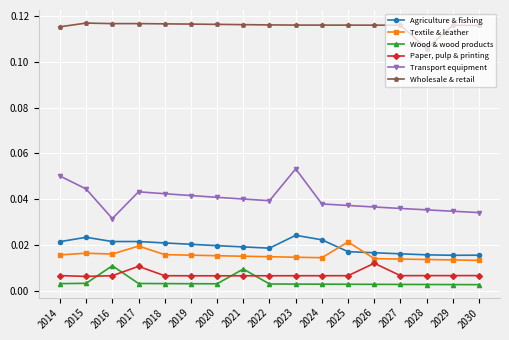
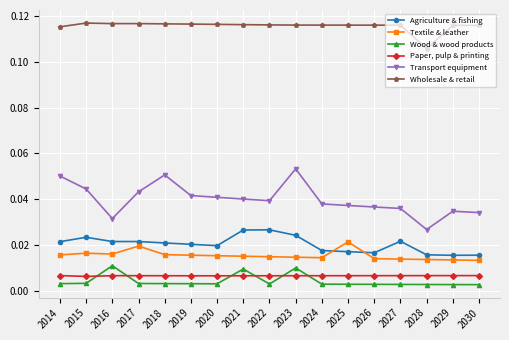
  {
    "Agriculture & fishing": {
      "2014": 0.021,
      "2015": 0.023,
      "2016": 0.021,
      "2017": 0.021,
      "2018": 0.021,
      "2019": 0.020,
      "2020": 0.020,
-     "2021": 0.019,
-     "2022": 0.019,
+     "2021": 0.027,
+     "2022": 0.027,
      "2023": 0.024,
-     "2024": 0.022,
+     "2024": 0.018,
      "2025": 0.017,
      "2026": 0.017,
-     "2027": 0.016,
+     "2027": 0.022,
      "2028": 0.016,
      "2029": 0.015,
      "2030": 0.016
    },
    "Textile & leather": {
      "2014": 0.016,
      "2015": 0.016,
      "2016": 0.016,
      "2017": 0.020,
      "2018": 0.016,
      "2019": 0.016,
      "2020": 0.015,
      "2021": 0.015,
      "2022": 0.015,
      "2023": 0.015,
      "2024": 0.014,
      "2025": 0.021,
      "2026": 0.014,
      "2027": 0.014,
      "2028": 0.014,
      "2029": 0.013,
      "2030": 0.013
    },
    "Wood & wood products": {
      "2014": 0.003,
      "2015": 0.003,
      "2016": 0.011,
      "2017": 0.003,
      "2018": 0.003,
      "2019": 0.003,
      "2020": 0.003,
      "2021": 0.009,
      "2022": 0.003,
-     "2023": 0.003,
+     "2023": 0.010,
      "2024": 0.003,
      "2025": 0.003,
      "2026": 0.003,
      "2027": 0.003,
      "2028": 0.003,
      "2029": 0.003,
      "2030": 0.003
    },
    "Paper, pulp & printing": {
      "2014": 0.007,
      "2015": 0.006,
      "2016": 0.007,
-     "2017": 0.011,
+     "2017": 0.007,
      "2018": 0.007,
      "2019": 0.007,
      "2020": 0.007,
      "2021": 0.007,
      "2022": 0.007,
      "2023": 0.007,
      "2024": 0.007,
      "2025": 0.007,
-     "2026": 0.012,
+     "2026": 0.007,
      "2027": 0.007,
      "2028": 0.007,
      "2029": 0.007,
      "2030": 0.007
    },
    "Transport equipment": {
      "2014": 0.050,
      "2015": 0.044,
      "2016": 0.032,
      "2017": 0.043,
-     "2018": 0.042,
+     "2018": 0.051,
      "2019": 0.042,
      "2020": 0.041,
      "2021": 0.040,
      "2022": 0.039,
      "2023": 0.053,
      "2024": 0.038,
      "2025": 0.037,
      "2026": 0.037,
      "2027": 0.036,
-     "2028": 0.035,
+     "2028": 0.027,
      "2029": 0.035,
      "2030": 0.034
    },
    "Wholesale & retail": {
      "2014": 0.115,
      "2015": 0.117,
      "2016": 0.117,
      "2017": 0.117,
      "2018": 0.117,
      "2019": 0.116,
      "2020": 0.116,
      "2021": 0.116,
      "2022": 0.116,
      "2023": 0.116,
      "2024": 0.116,
      "2025": 0.116,
      "2026": 0.116
    }
  }
